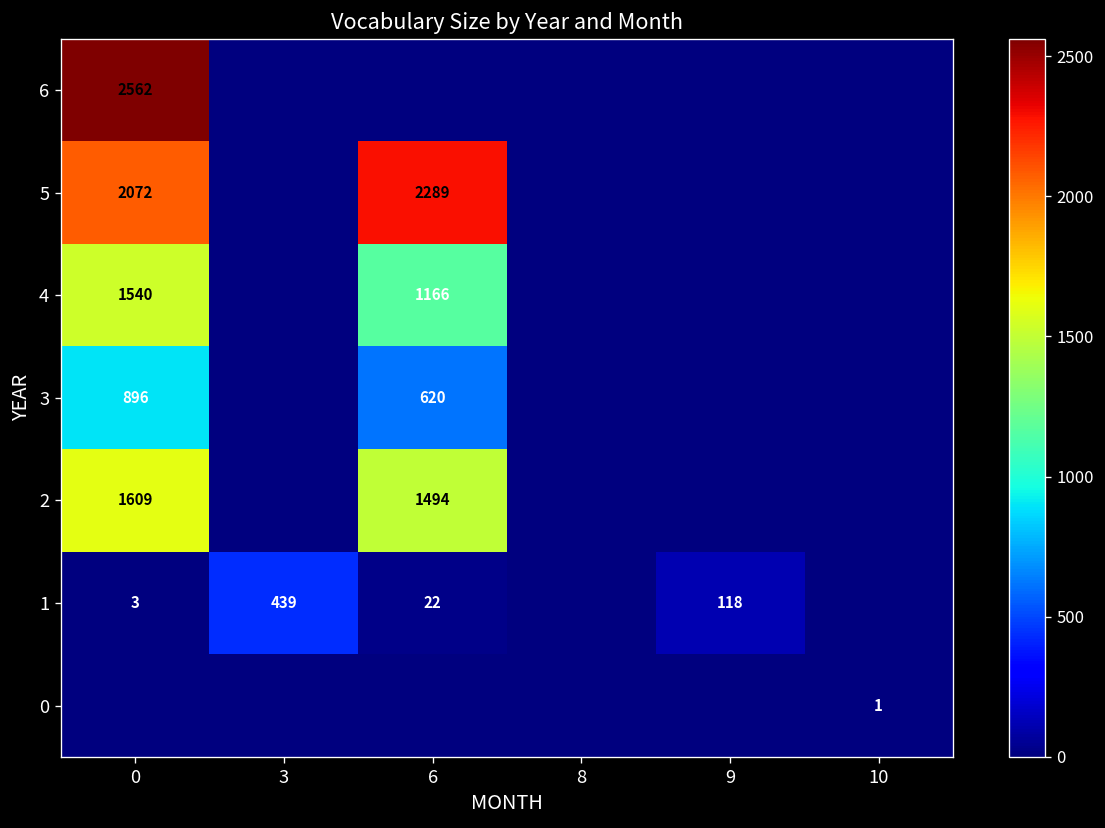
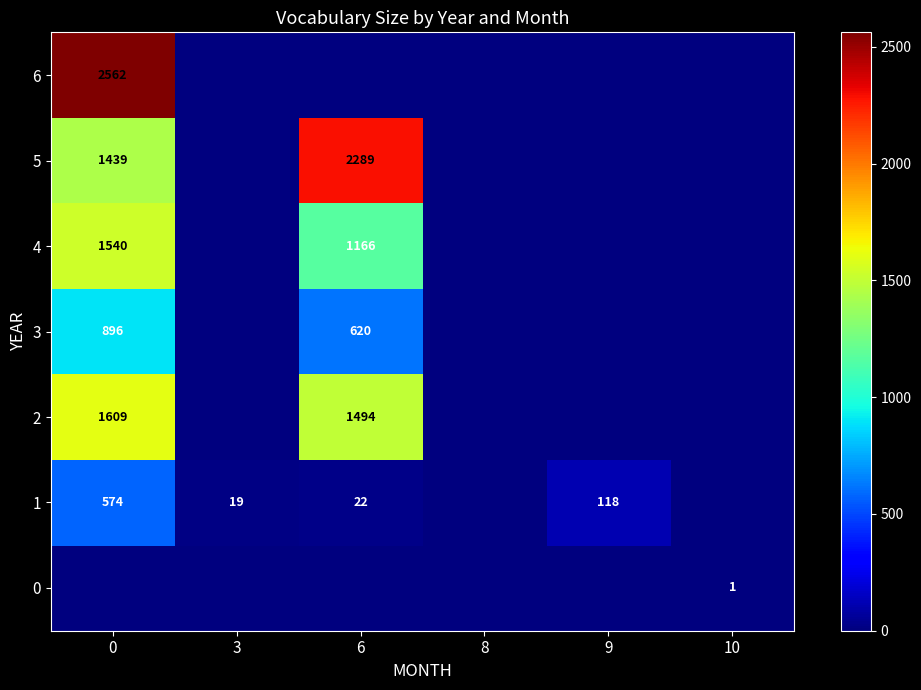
  {
    "6": {
      "0": 2562
    },
    "5": {
-     "0": 2072,
+     "0": 1439,
      "6": 2289
    },
    "4": {
      "0": 1540,
      "6": 1166
    },
    "3": {
      "0": 896,
      "6": 620
    },
    "2": {
      "0": 1609,
      "6": 1494
    },
    "1": {
-     "0": 3,
-     "3": 439,
+     "0": 574,
+     "3": 19,
      "6": 22,
      "9": 118
    },
    "0": {
      "10": 1
    }
  }
